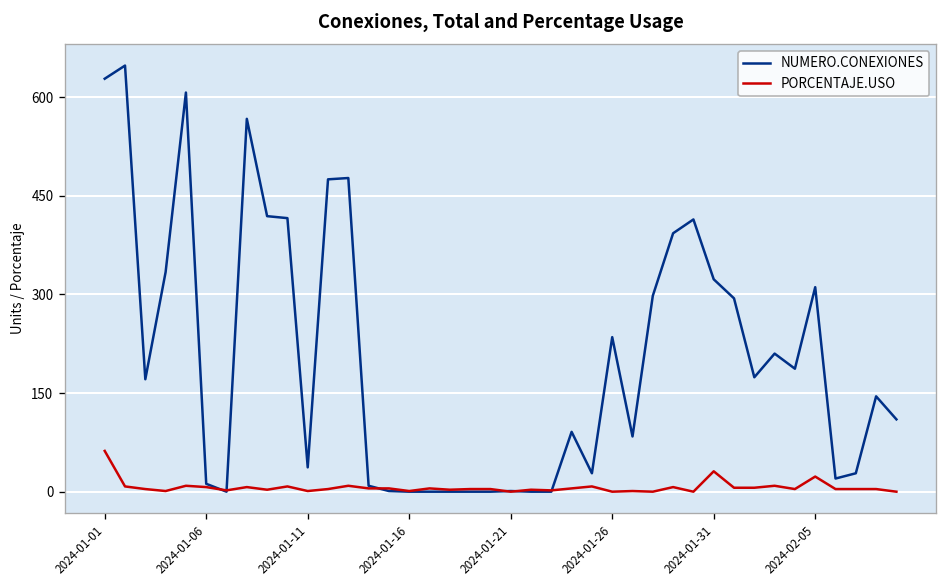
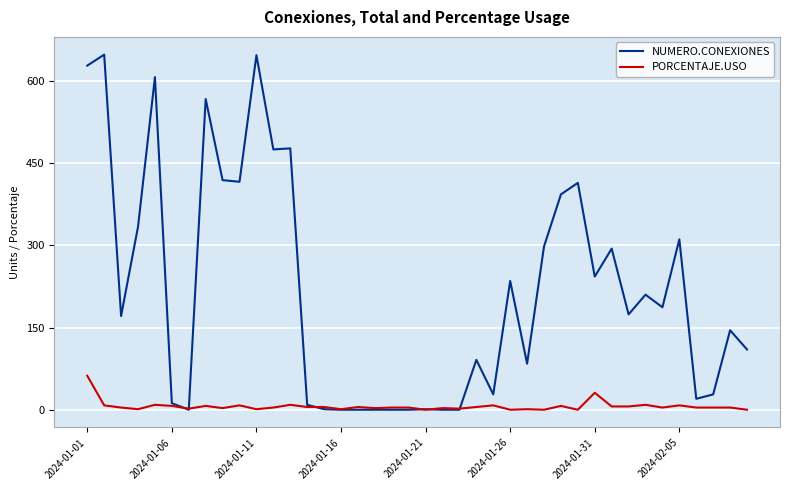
  {
    "NUMERO.CONEXIONES": {
      "2024-01-01": 630,
      "2024-01-06": 10,
-     "2024-01-11": 40,
+     "2024-01-11": 650,
      "2024-01-26": 240,
-     "2024-01-31": 320,
+     "2024-01-31": 240,
      "2024-02-05": 310
    },
    "PORCENTAJE.USO": {
      "2024-01-01": 60,
      "2024-01-06": 10,
      "2024-01-11": 0,
      "2024-01-26": 0,
      "2024-01-31": 30,
-     "2024-02-05": 20
+     "2024-02-05": 10
    }
  }
